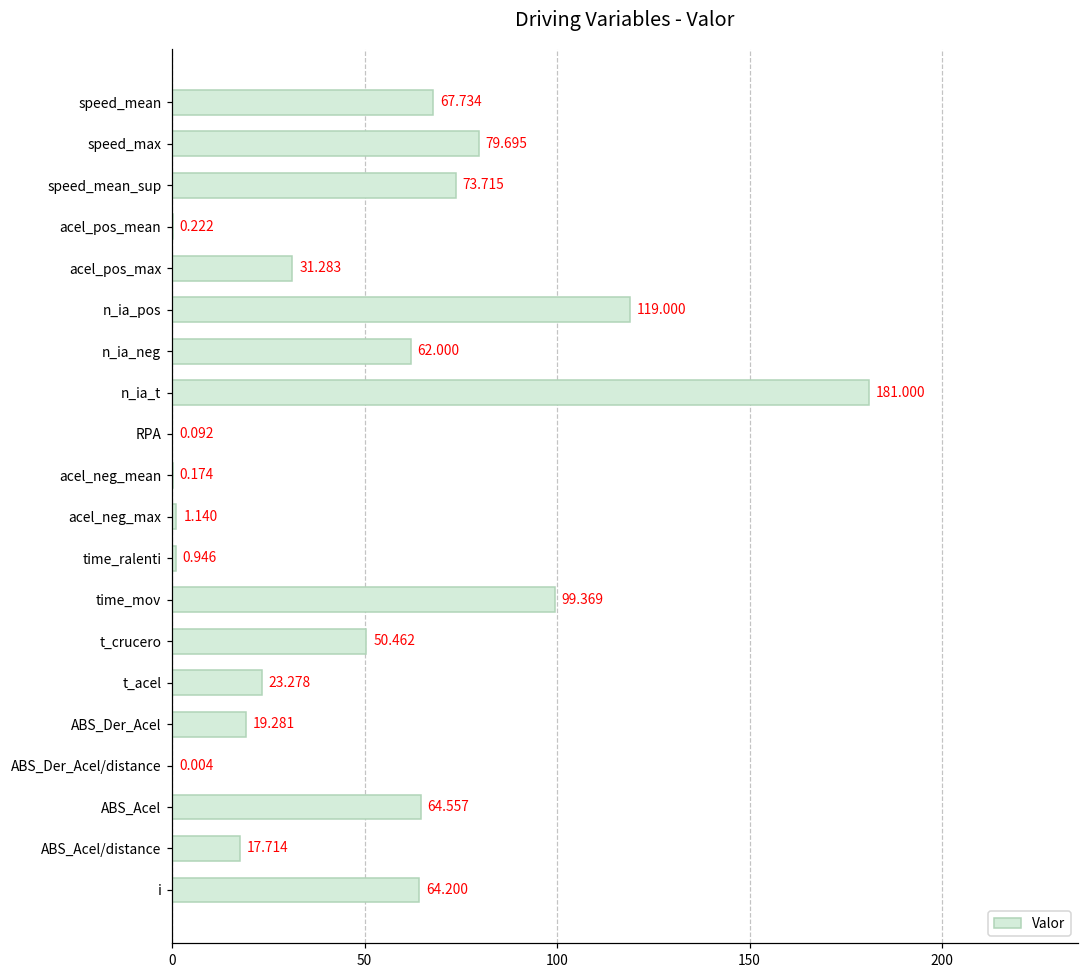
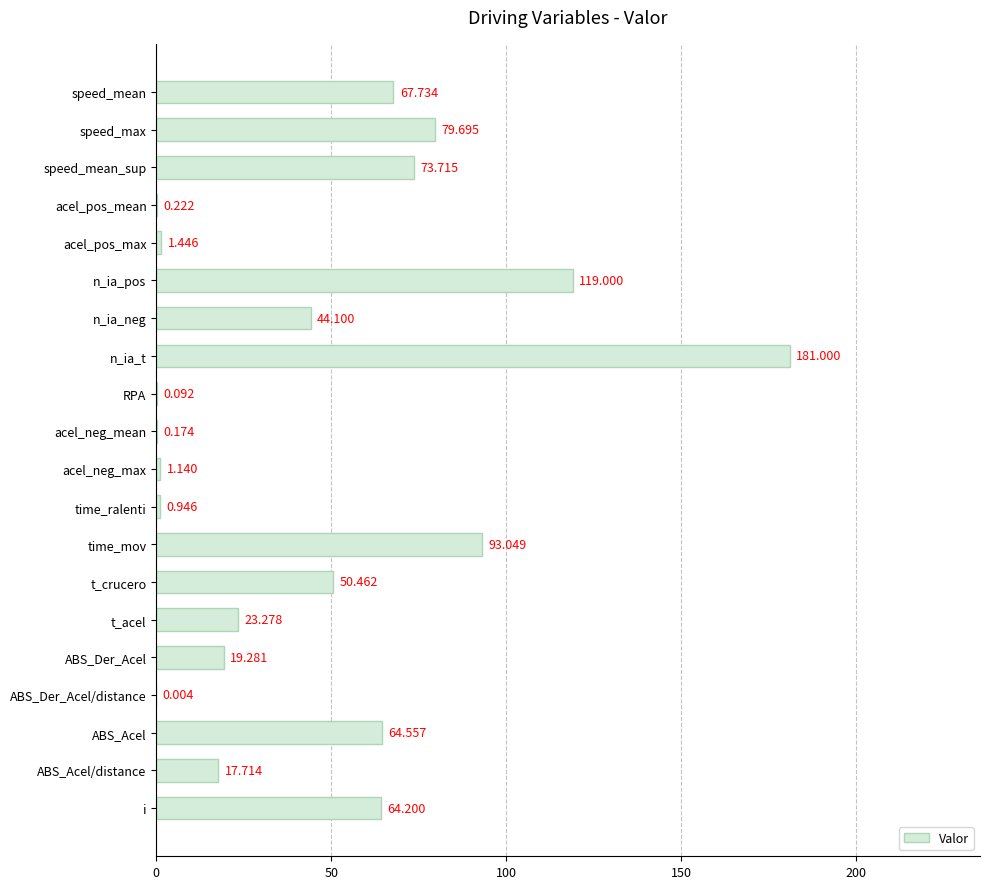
  {
    "speed_mean": 67.734,
    "speed_max": 79.695,
    "speed_mean_sup": 73.715,
    "acel_pos_mean": 0.222,
-   "acel_pos_max": 31.283,
+   "acel_pos_max": 1.446,
    "n_ia_pos": 119.000,
-   "n_ia_neg": 62.000,
+   "n_ia_neg": 44.100,
    "n_ia_t": 181.000,
    "RPA": 0.092,
    "acel_neg_mean": 0.174,
    "acel_neg_max": 1.140,
    "time_ralenti": 0.946,
-   "time_mov": 99.369,
+   "time_mov": 93.049,
    "t_crucero": 50.462,
    "t_acel": 23.278,
    "ABS_Der_Acel": 19.281,
    "ABS_Der_Acel/distance": 0.004,
    "ABS_Acel": 64.557,
    "ABS_Acel/distance": 17.714,
    "i": 64.200
  }
